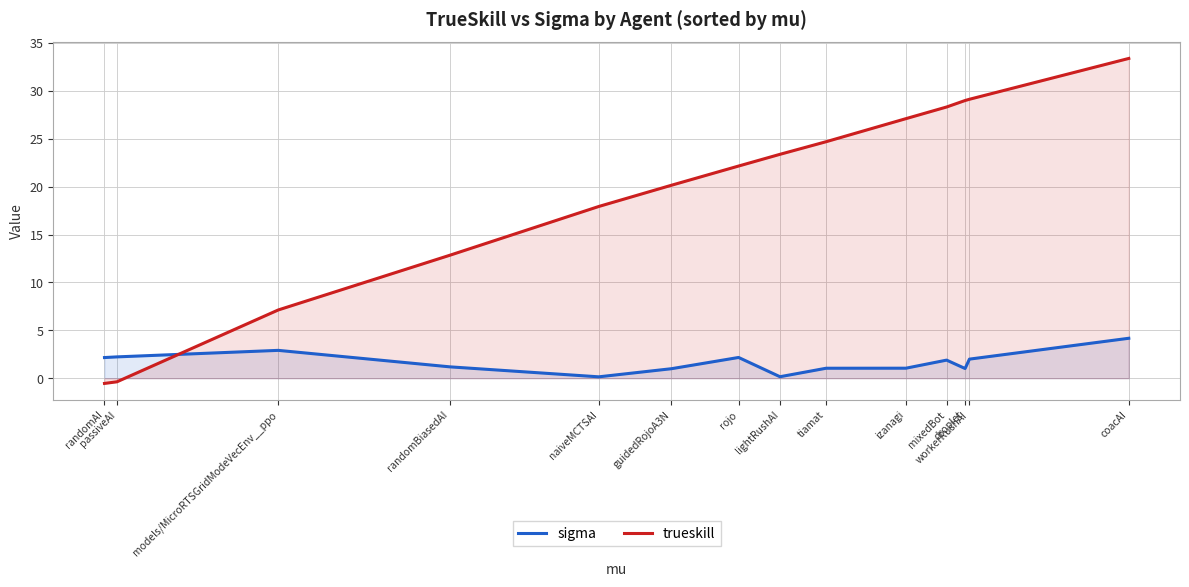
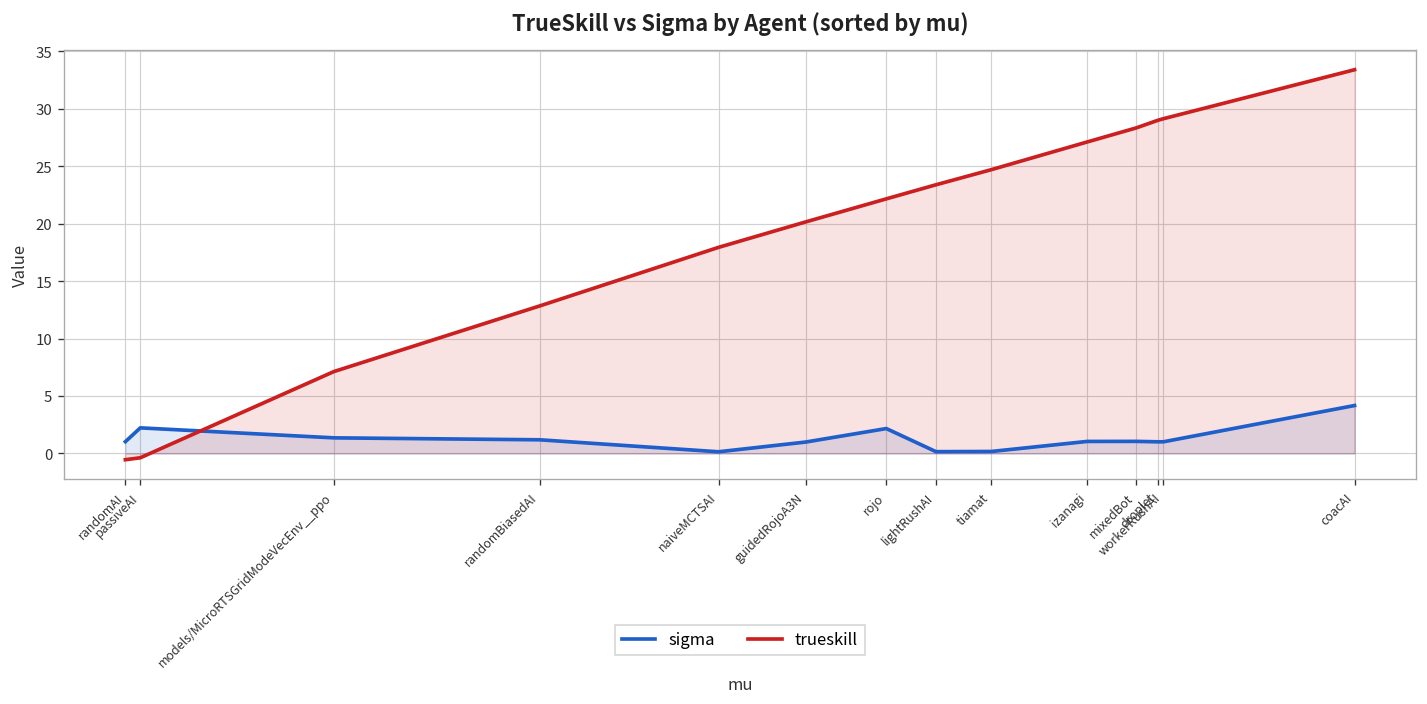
  {
    "sigma": {
-     "randomAI": 2,
+     "randomAI": 1,
      "passiveAI": 2,
-     "models/MicroRTSGridModeVecEnv__ppo": 3,
+     "models/MicroRTSGridModeVecEnv__ppo": 1,
      "randomBiasedAI": 1,
      "naiveMCTSAI": 0,
      "guidedRojoA3N": 1,
      "rojo": 2,
      "lightRushAI": 0,
-     "tiamat": 1,
+     "tiamat": 0,
      "izanagi": 1,
-     "mixedBot": 2,
+     "mixedBot": 1,
      "droplet": 1,
-     "workerRushAI": 2,
+     "workerRushAI": 1,
      "coacAI": 4
    }
  }
